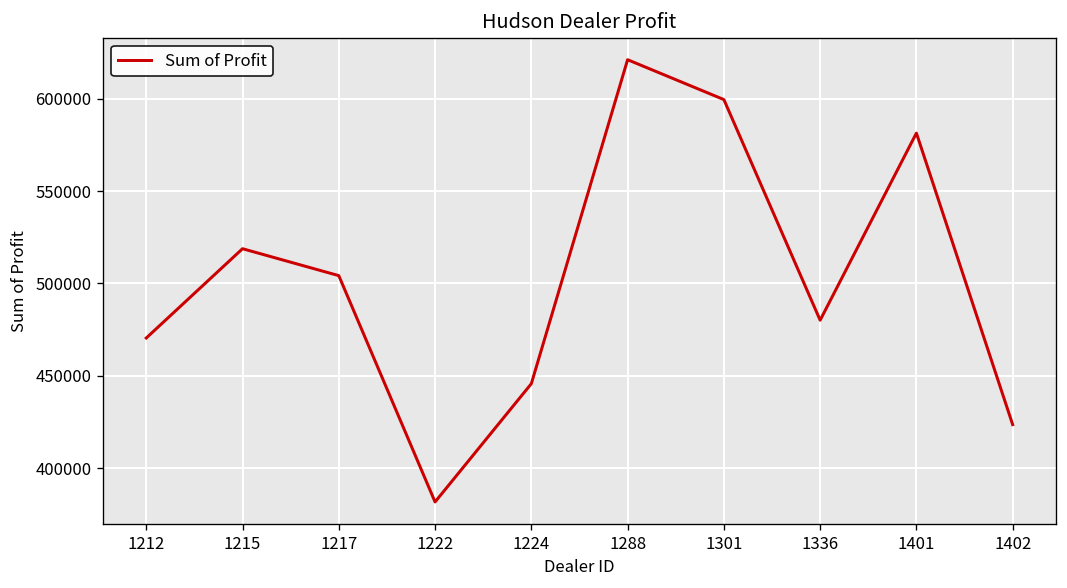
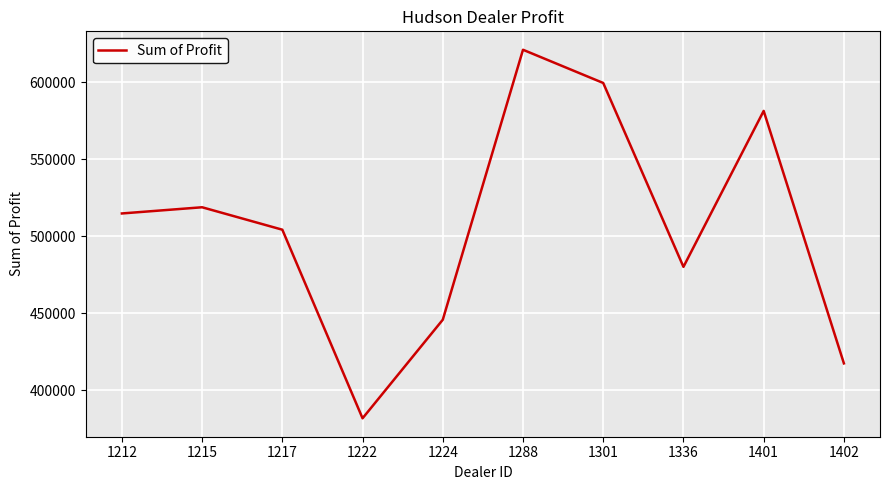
  {
-   "1212": 470000,
+   "1212": 515000,
    "1215": 519000,
    "1217": 504000,
    "1222": 382000,
    "1224": 446000,
    "1288": 621000,
    "1301": 600000,
    "1336": 480000,
    "1401": 581000,
-   "1402": 424000
+   "1402": 417000
  }
